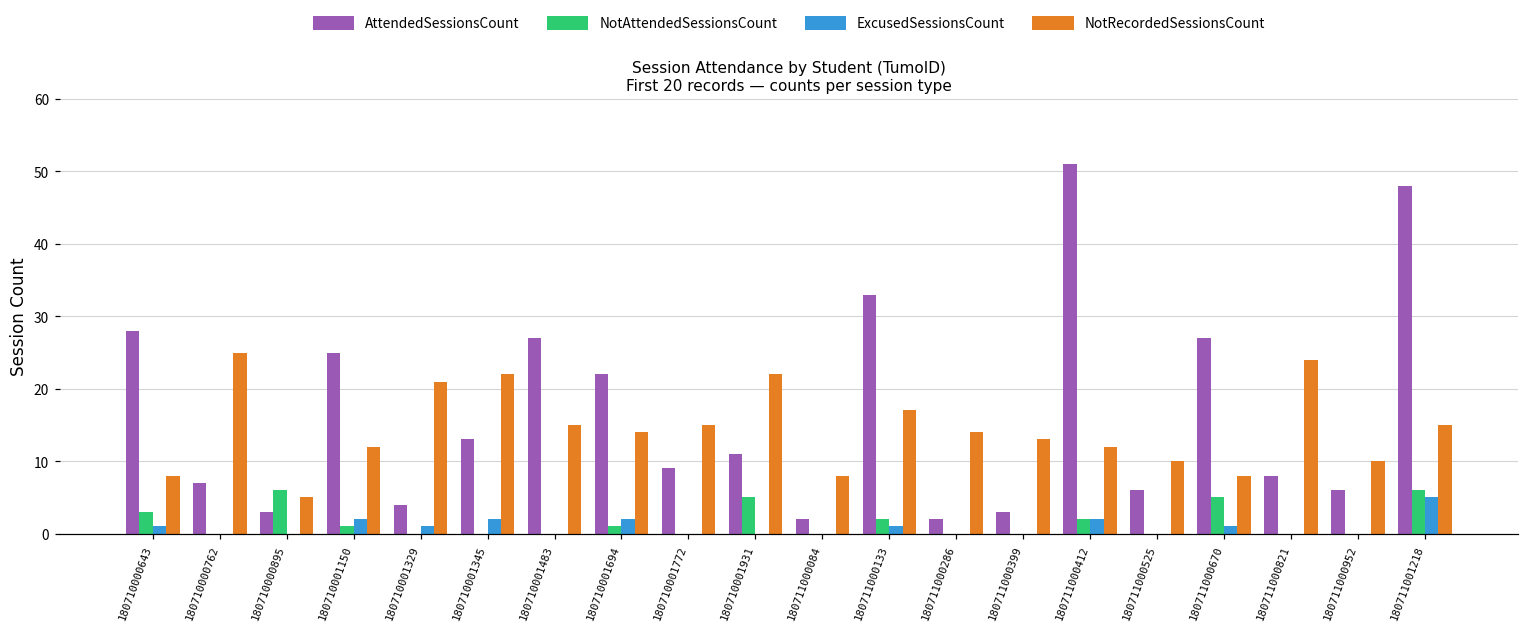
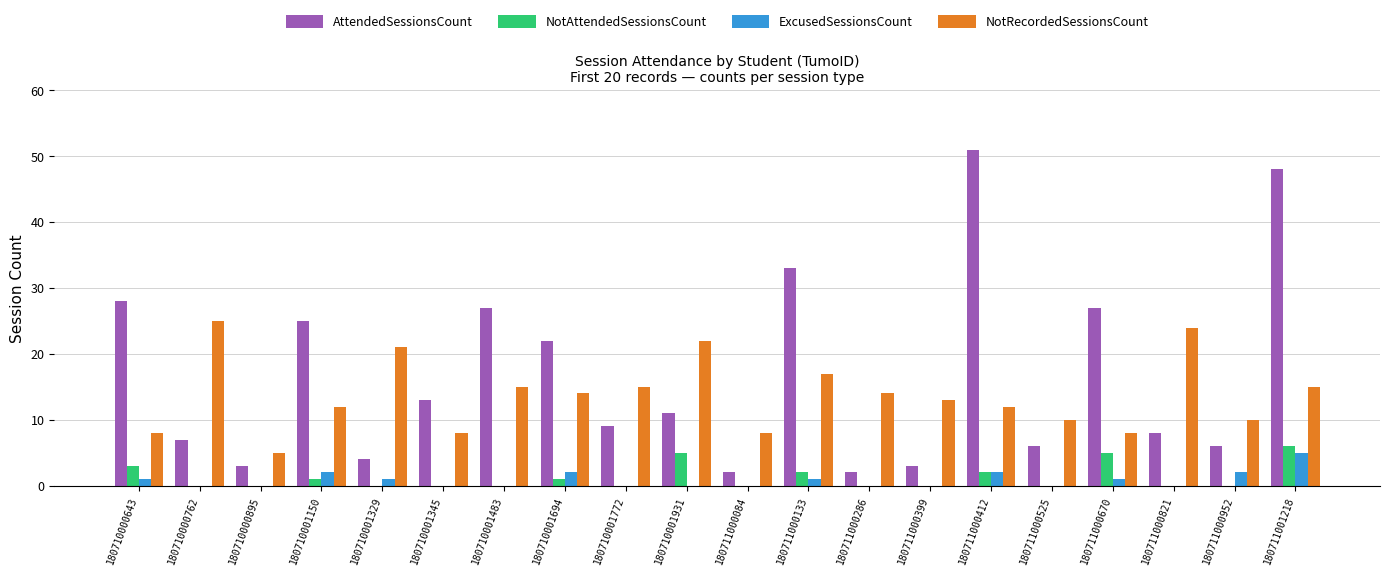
  {
    "AttendedSessionsCount": {
      "180710000643": 28,
      "180710000762": 7,
      "180710000895": 3,
      "180710001150": 25,
      "180710001329": 4,
      "180710001345": 13,
      "180710001483": 27,
      "180710001694": 22,
      "180710001772": 9,
      "180710001931": 11,
      "180711000084": 2,
      "180711000133": 33,
      "180711000286": 2,
      "180711000399": 3,
      "180711000412": 51,
      "180711000525": 6,
      "180711000670": 27,
      "180711000821": 8,
      "180711000952": 6,
      "180711001218": 48
    },
    "NotAttendedSessionsCount": {
      "180710000643": 3,
      "180710000762": 0,
-     "180710000895": 6,
+     "180710000895": 0,
      "180710001150": 1,
      "180710001329": 0,
      "180710001345": 0,
      "180710001483": 0,
      "180710001694": 1,
      "180710001772": 0,
      "180710001931": 5,
      "180711000084": 0,
      "180711000133": 2,
      "180711000286": 0,
      "180711000399": 0,
      "180711000412": 2,
      "180711000525": 0,
      "180711000670": 5,
      "180711000821": 0,
      "180711000952": 0,
      "180711001218": 6
    },
    "ExcusedSessionsCount": {
      "180710000643": 1,
      "180710000762": 0,
      "180710000895": 0,
      "180710001150": 2,
      "180710001329": 1,
-     "180710001345": 2,
+     "180710001345": 0,
      "180710001483": 0,
      "180710001694": 2,
      "180710001772": 0,
      "180710001931": 0,
      "180711000084": 0,
      "180711000133": 1,
      "180711000286": 0,
      "180711000399": 0,
      "180711000412": 2,
      "180711000525": 0,
      "180711000670": 1,
      "180711000821": 0,
-     "180711000952": 0,
+     "180711000952": 2,
      "180711001218": 5
    },
    "NotRecordedSessionsCount": {
      "180710000643": 8,
      "180710000762": 25,
      "180710000895": 5,
      "180710001150": 12,
      "180710001329": 21,
-     "180710001345": 22,
+     "180710001345": 8,
      "180710001483": 15,
      "180710001694": 14,
      "180710001772": 15,
      "180710001931": 22,
      "180711000084": 8,
      "180711000133": 17,
      "180711000286": 14,
      "180711000399": 13,
      "180711000412": 12,
      "180711000525": 10,
      "180711000670": 8,
      "180711000821": 24,
      "180711000952": 10,
      "180711001218": 15
    }
  }
